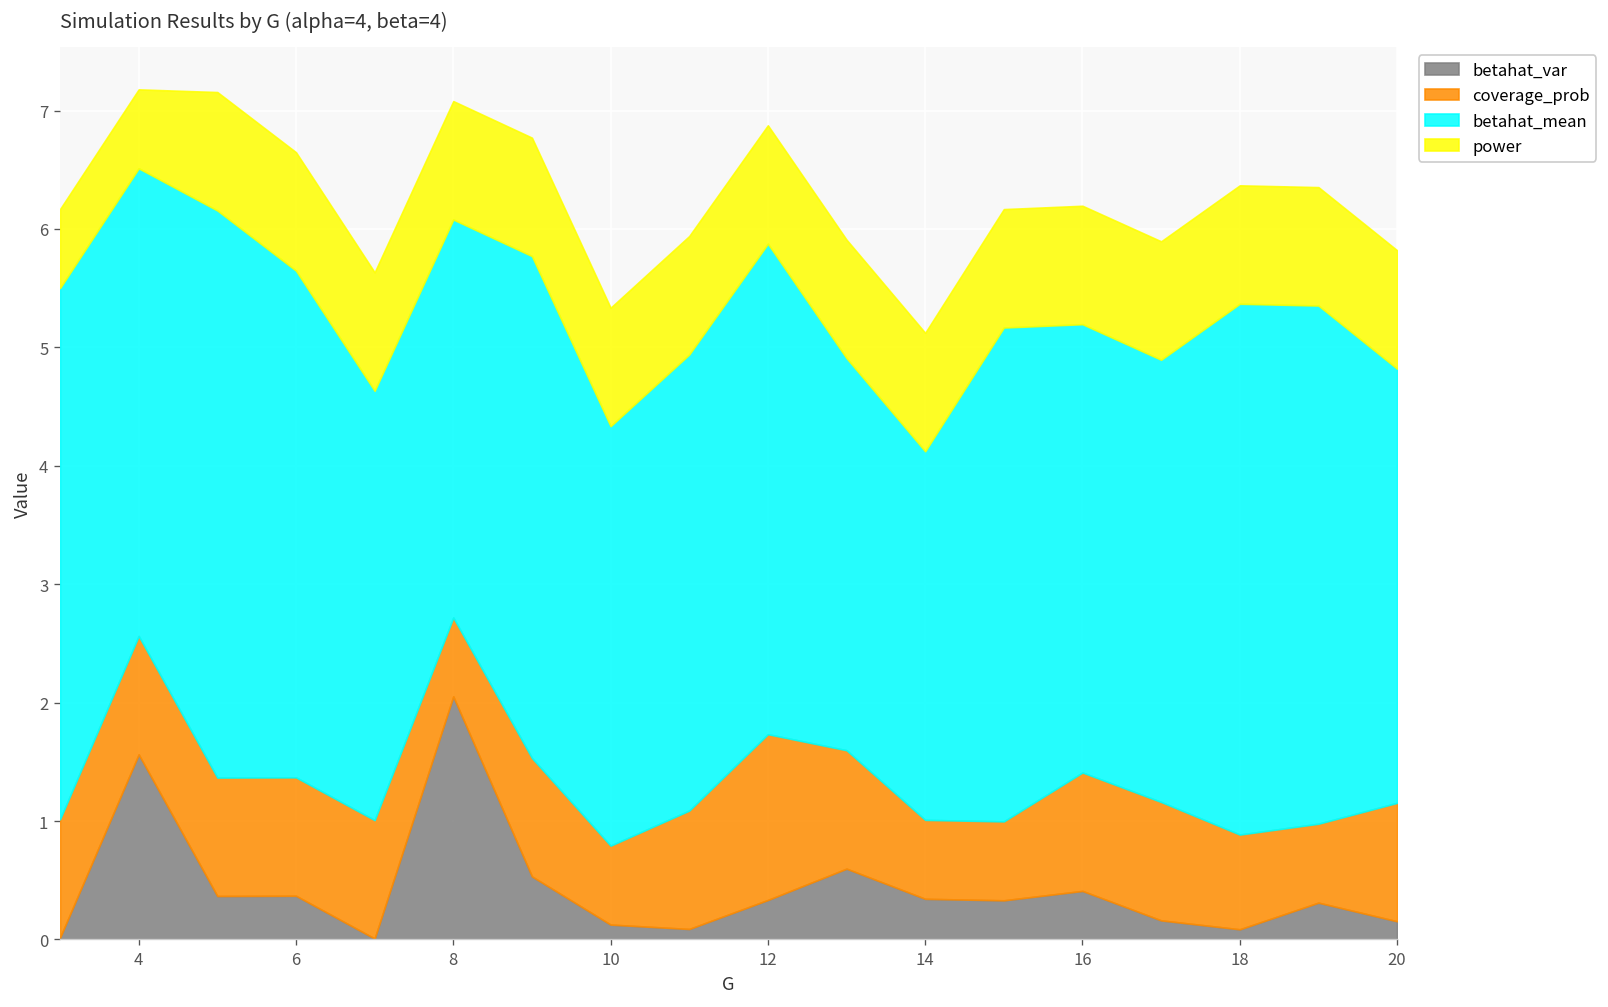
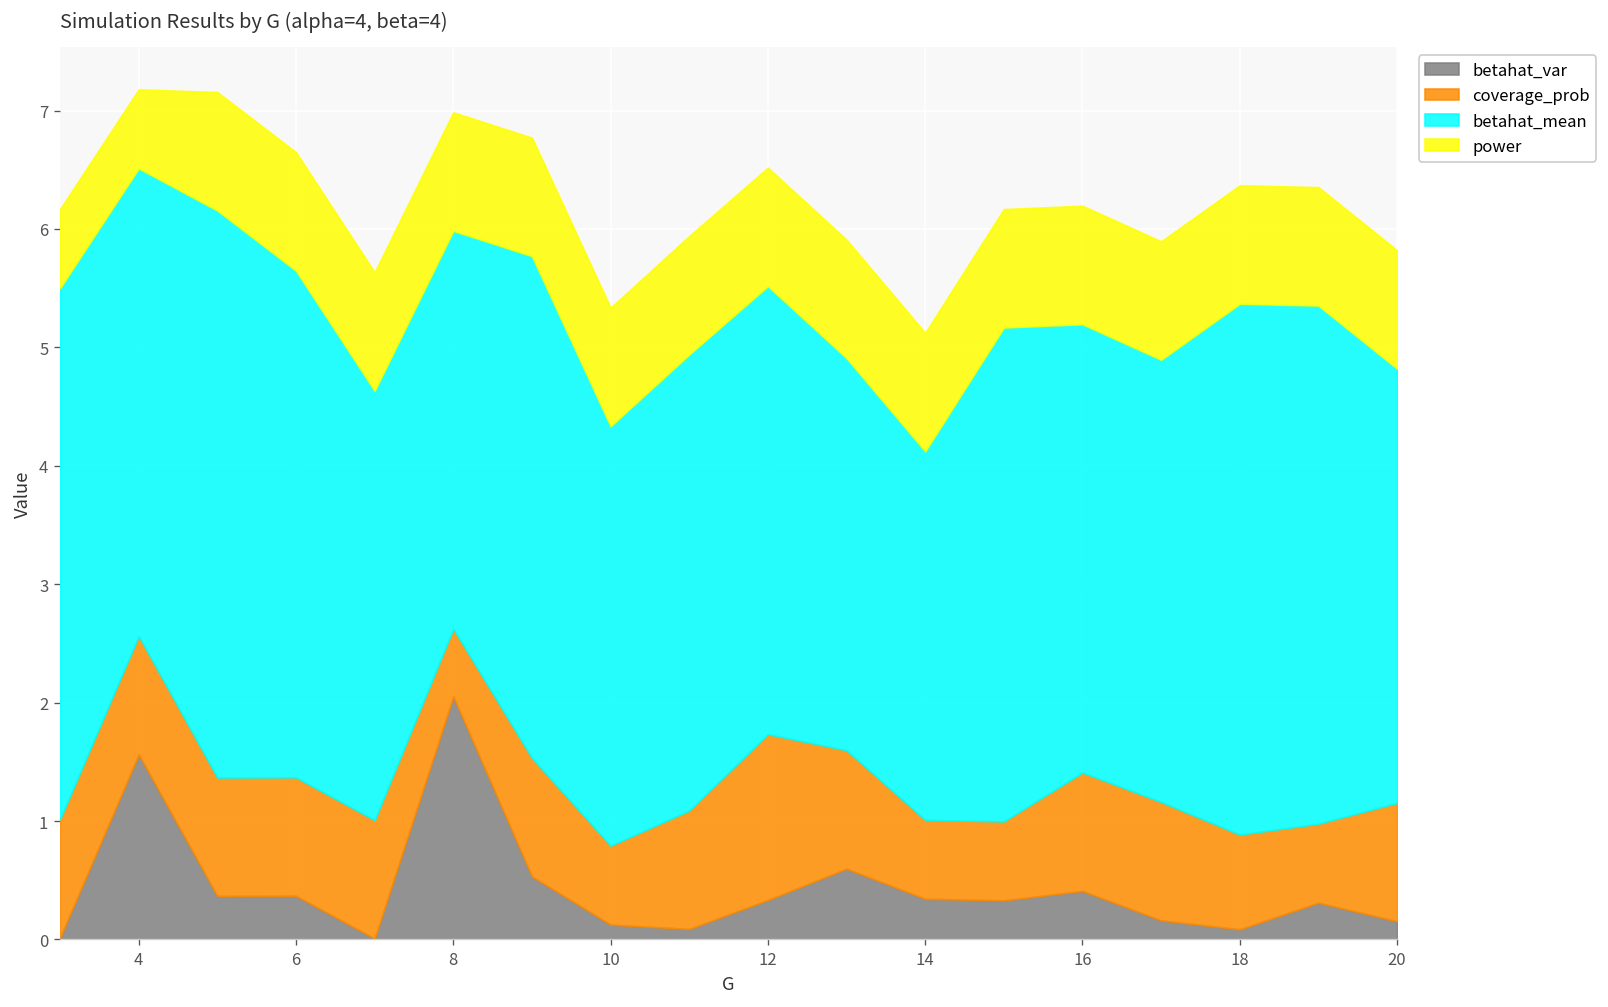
  {
    "betahat_var": {
      "4": 1.6,
      "6": 0.4,
      "8": 2.1,
      "10": 0.1,
      "12": 0.3,
      "14": 0.3,
      "16": 0.4,
      "18": 0.1,
      "20": 0.2
    },
    "coverage_prob": {
      "4": 1.0,
      "6": 1.0,
-     "8": 0.7,
+     "8": 0.6,
      "10": 0.7,
      "12": 1.4,
      "14": 0.7,
      "16": 1.0,
      "18": 0.8,
      "20": 1.0
    },
    "betahat_mean": {
      "4": 3.9,
      "6": 4.3,
      "8": 3.4,
      "10": 3.5,
-     "12": 4.1,
+     "12": 3.8,
      "14": 3.1,
      "16": 3.8,
      "18": 4.5,
      "20": 3.7
    },
    "power": {
      "4": 0.7,
      "6": 1.0,
      "8": 1.0,
      "10": 1.0,
      "12": 1.0,
      "14": 1.0,
      "16": 1.0,
      "18": 1.0,
      "20": 1.0
    }
  }
